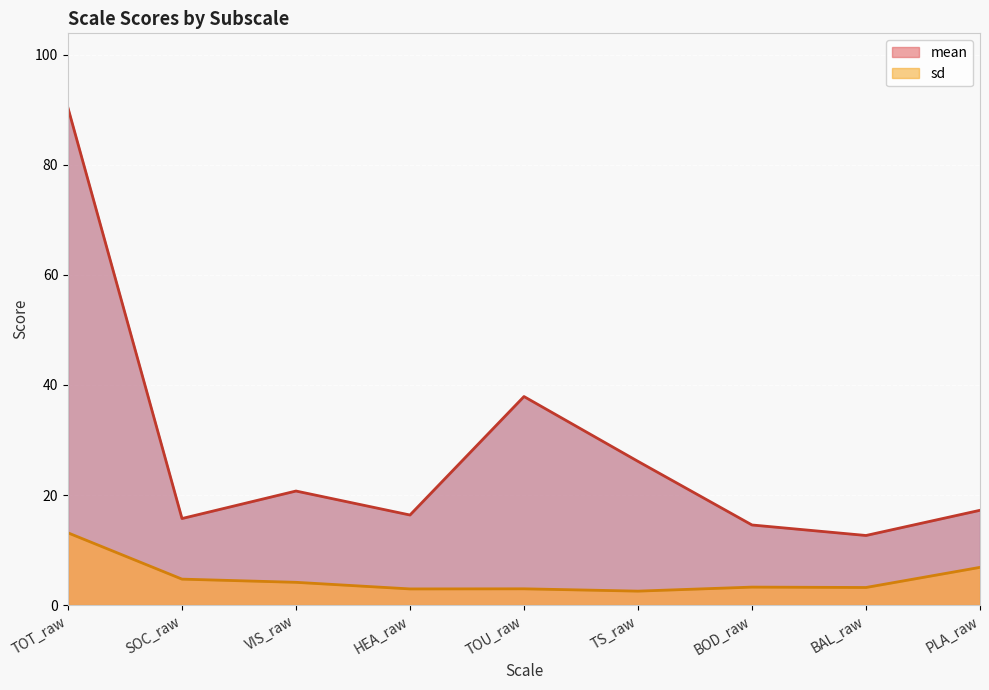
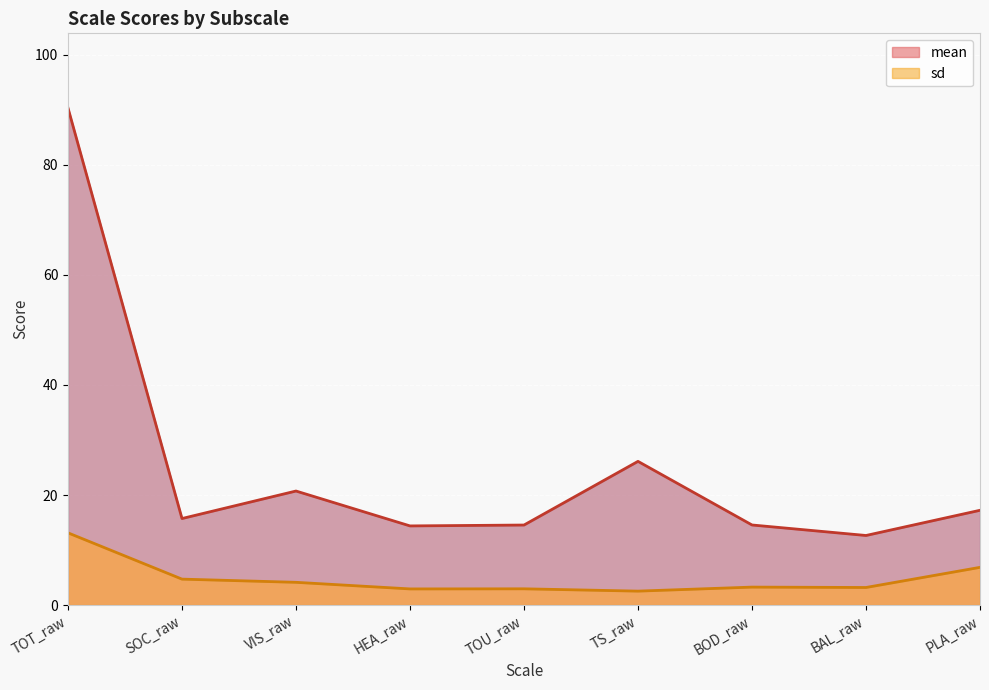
  {
    "mean": {
      "TOT_raw": 90,
      "SOC_raw": 16,
      "VIS_raw": 21,
-     "HEA_raw": 16,
-     "TOU_raw": 38,
+     "HEA_raw": 14,
+     "TOU_raw": 15,
      "TS_raw": 26,
      "BOD_raw": 15,
      "BAL_raw": 13,
      "PLA_raw": 17
    },
    "sd": {
      "TOT_raw": 13,
      "SOC_raw": 5,
      "VIS_raw": 4,
      "HEA_raw": 3,
      "TOU_raw": 3,
      "TS_raw": 3,
      "BOD_raw": 3,
      "BAL_raw": 3,
      "PLA_raw": 7
    }
  }
